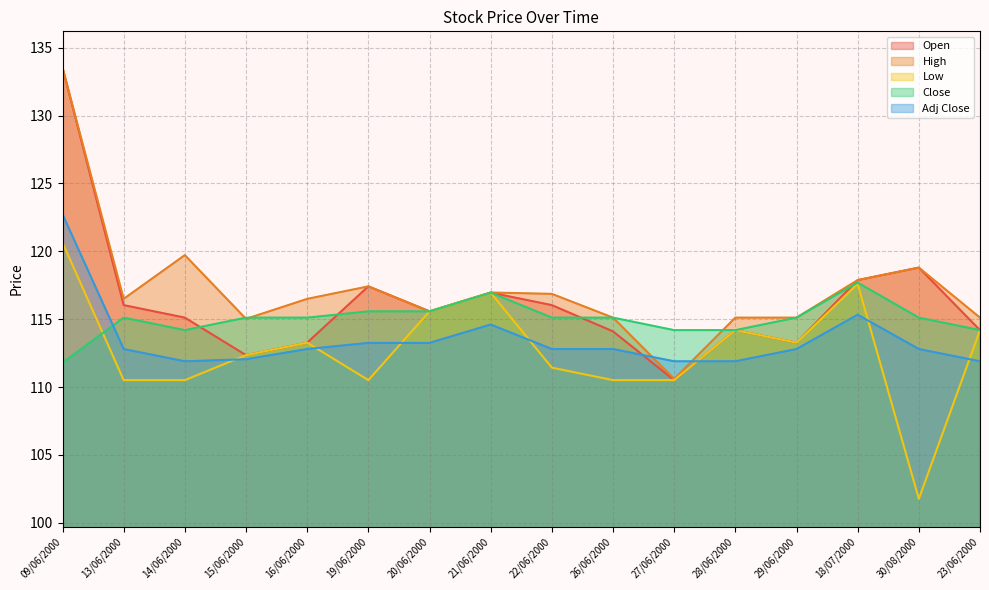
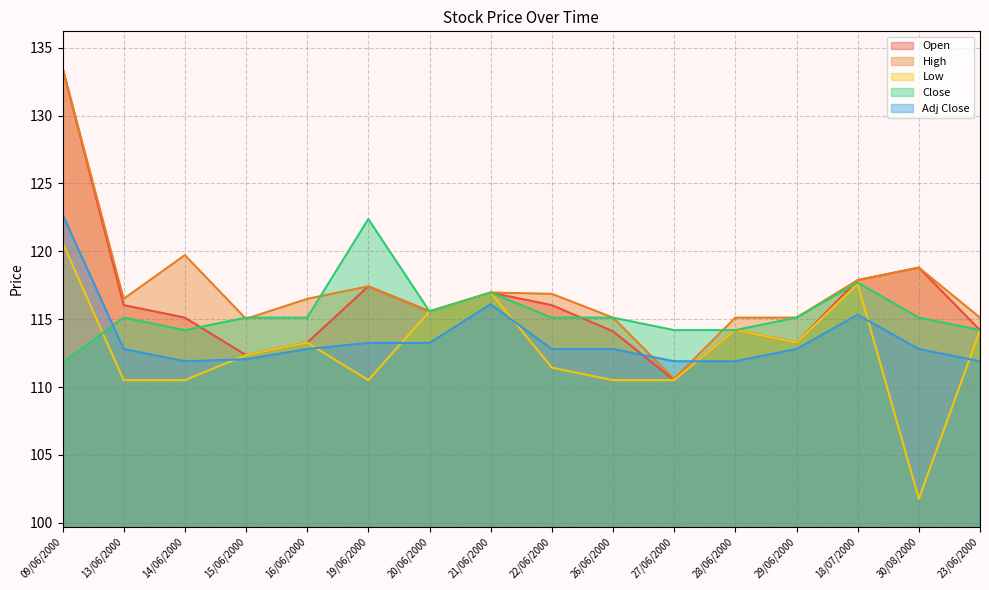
  {
    "Close": {
      "09/06/2000": 111.8,
      "13/06/2000": 115.1,
      "14/06/2000": 114.2,
      "16/06/2000": 115.1,
-     "19/06/2000": 115.6,
+     "19/06/2000": 122.4,
      "22/06/2000": 115.1,
      "27/06/2000": 114.2,
      "30/08/2000": 115.1
    },
    "Adj Close": {
      "09/06/2000": 122.7,
      "13/06/2000": 112.8,
      "14/06/2000": 111.9,
      "15/06/2000": 112.1,
      "16/06/2000": 112.8,
      "19/06/2000": 113.3,
      "20/06/2000": 113.3,
-     "21/06/2000": 114.6,
+     "21/06/2000": 116.1,
      "22/06/2000": 112.8,
      "26/06/2000": 112.8,
      "27/06/2000": 111.9,
      "28/06/2000": 111.9,
      "29/06/2000": 112.8,
      "18/07/2000": 115.3,
      "30/08/2000": 112.8,
      "23/06/2000": 111.9
    }
  }
